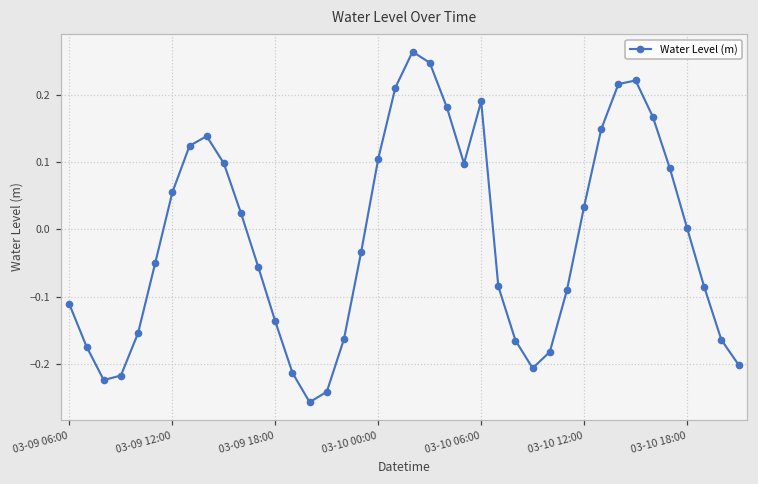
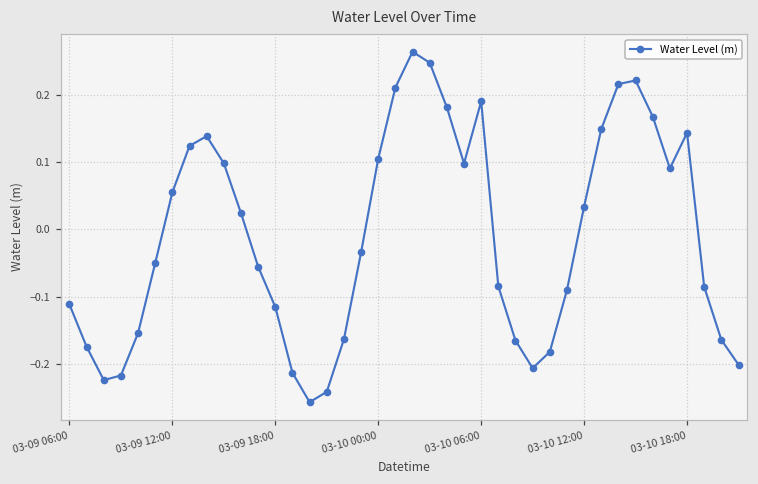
  {
    "03-09 06:00": -0.11,
    "03-09 12:00": 0.05,
-   "03-09 18:00": -0.14,
+   "03-09 18:00": -0.12,
    "03-10 00:00": 0.10,
    "03-10 06:00": 0.19,
    "03-10 12:00": 0.03,
-   "03-10 18:00": 0.00
+   "03-10 18:00": 0.14
  }
